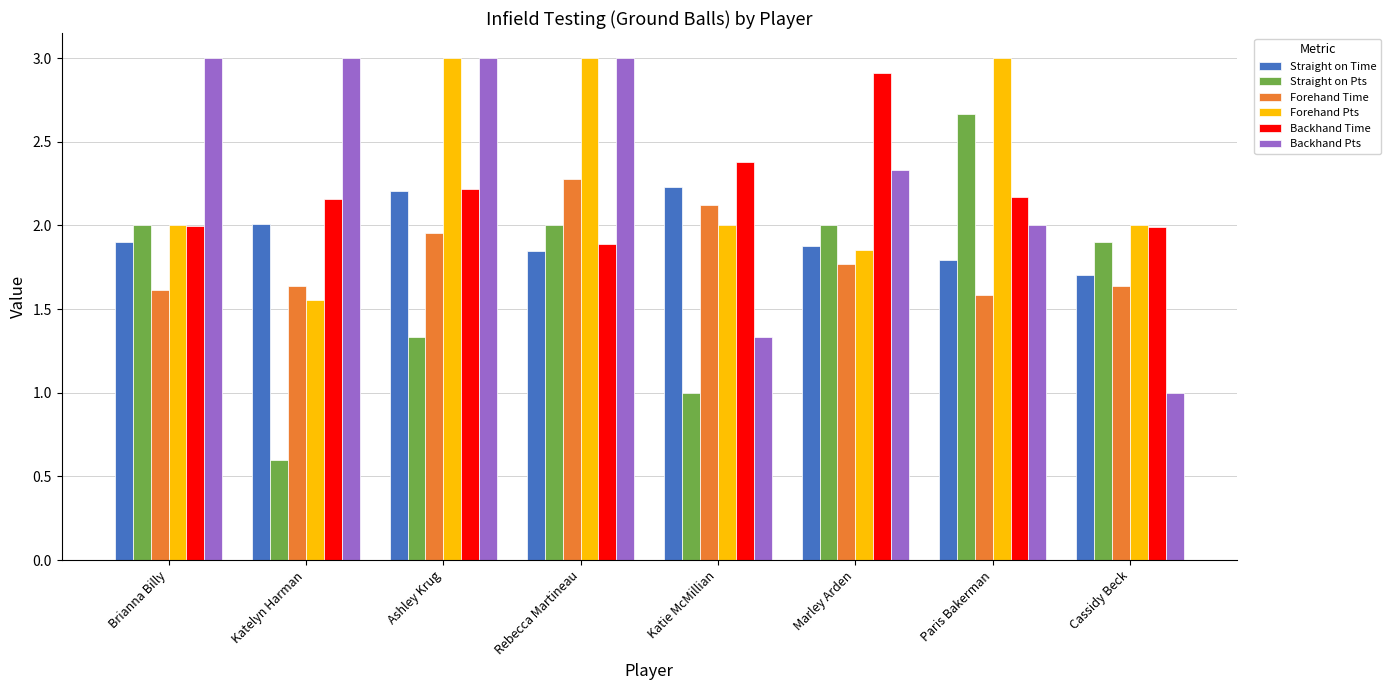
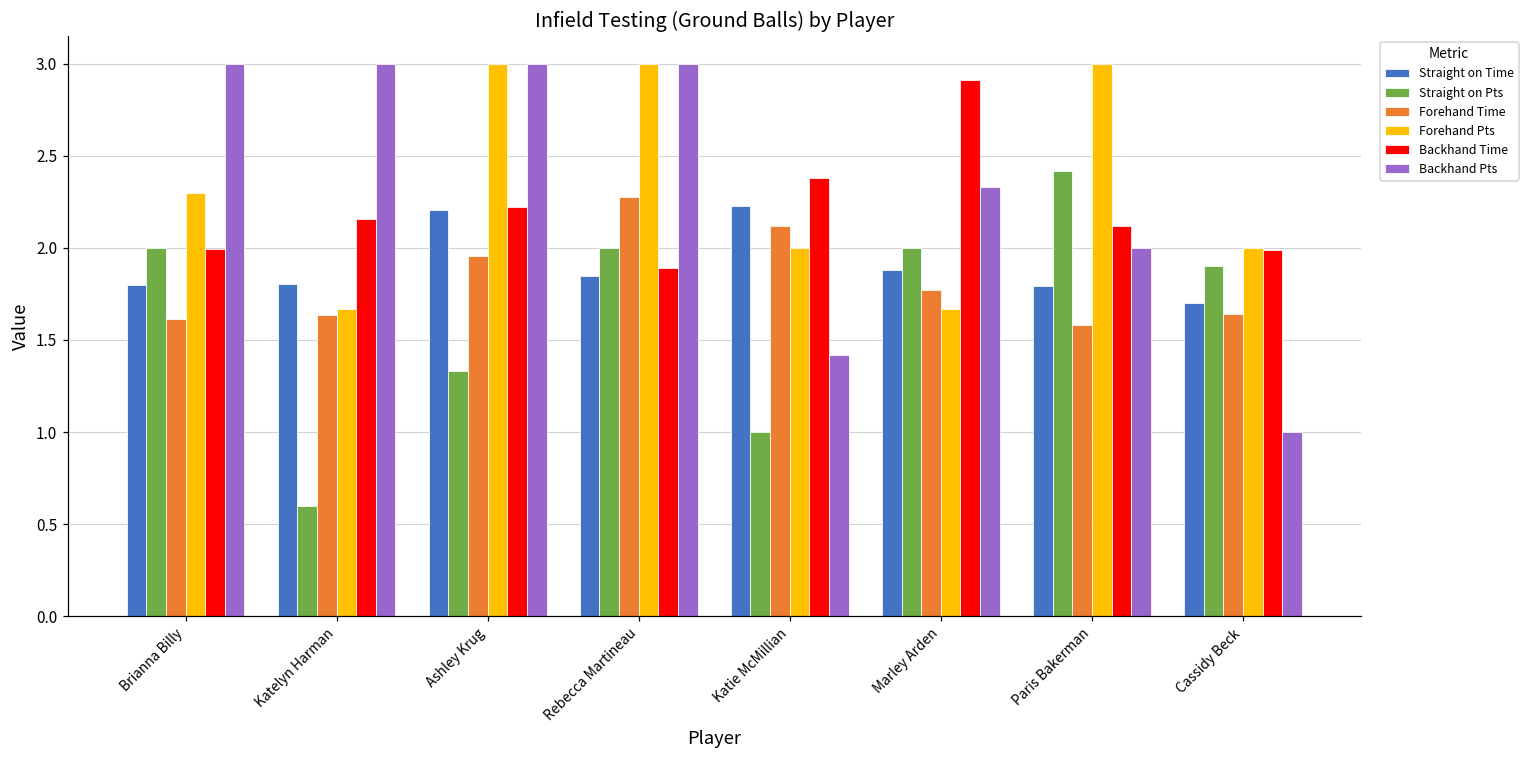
  {
    "Straight on Time": {
-     "Brianna Billy": 1.9,
-     "Katelyn Harman": 2.01,
+     "Brianna Billy": 1.8,
+     "Katelyn Harman": 1.81,
      "Ashley Krug": 2.21,
      "Rebecca Martineau": 1.85,
      "Katie McMillian": 2.23,
      "Marley Arden": 1.88,
      "Paris Bakerman": 1.80,
      "Cassidy Beck": 1.70
    },
    "Straight on Pts": {
      "Brianna Billy": 2.00,
      "Katelyn Harman": 0.60,
      "Ashley Krug": 1.33,
      "Rebecca Martineau": 2.00,
      "Katie McMillian": 1.00,
      "Marley Arden": 2.00,
-     "Paris Bakerman": 2.67,
+     "Paris Bakerman": 2.42,
      "Cassidy Beck": 1.90
    },
    "Forehand Time": {
      "Brianna Billy": 1.61,
      "Katelyn Harman": 1.64,
      "Ashley Krug": 1.96,
      "Rebecca Martineau": 2.28,
      "Katie McMillian": 2.12,
      "Marley Arden": 1.77,
      "Paris Bakerman": 1.58,
      "Cassidy Beck": 1.64
    },
    "Forehand Pts": {
-     "Brianna Billy": 2.0,
-     "Katelyn Harman": 1.56,
+     "Brianna Billy": 2.3,
+     "Katelyn Harman": 1.67,
      "Ashley Krug": 3.00,
      "Rebecca Martineau": 3.00,
      "Katie McMillian": 2.00,
-     "Marley Arden": 1.85,
+     "Marley Arden": 1.67,
      "Paris Bakerman": 3.00,
      "Cassidy Beck": 2.00
    },
    "Backhand Time": {
      "Brianna Billy": 1.99,
      "Katelyn Harman": 2.16,
      "Ashley Krug": 2.22,
      "Rebecca Martineau": 1.89,
      "Katie McMillian": 2.38,
      "Marley Arden": 2.91,
-     "Paris Bakerman": 2.17,
+     "Paris Bakerman": 2.12,
      "Cassidy Beck": 1.99
    },
    "Backhand Pts": {
      "Brianna Billy": 3.00,
      "Katelyn Harman": 3.00,
      "Ashley Krug": 3.00,
      "Rebecca Martineau": 3.00,
-     "Katie McMillian": 1.33,
+     "Katie McMillian": 1.42,
      "Marley Arden": 2.33,
      "Paris Bakerman": 2.00,
      "Cassidy Beck": 1.00
    }
  }
